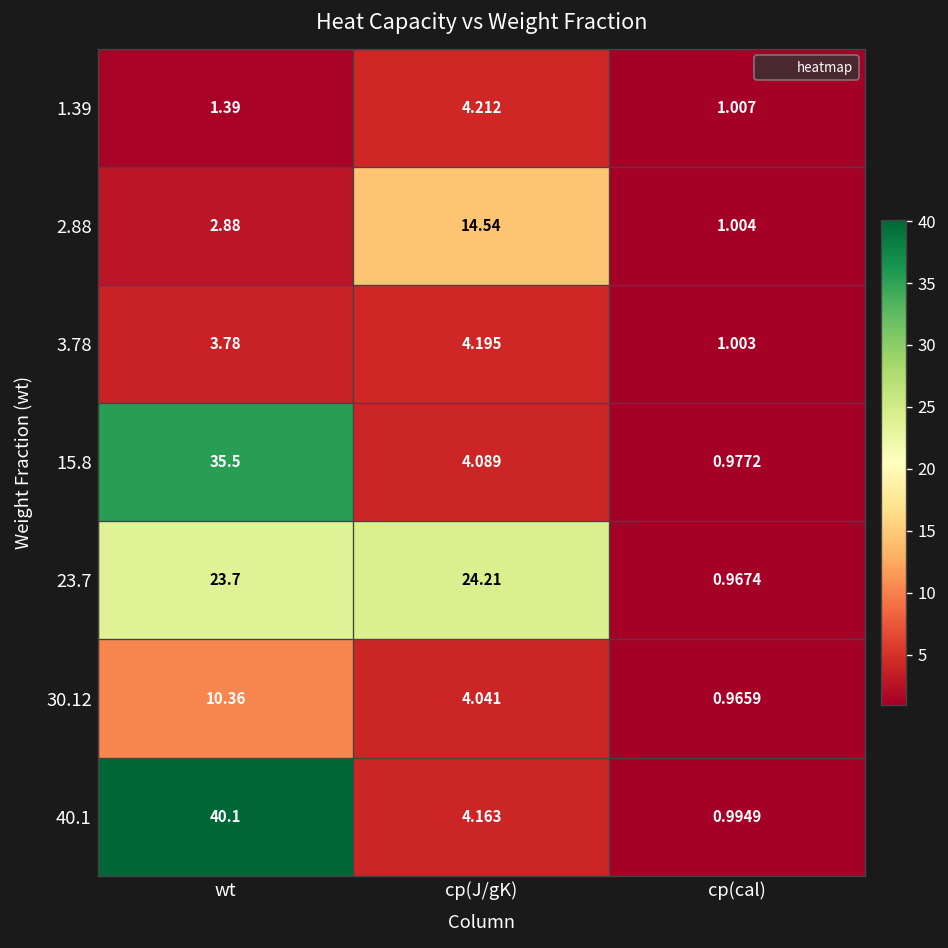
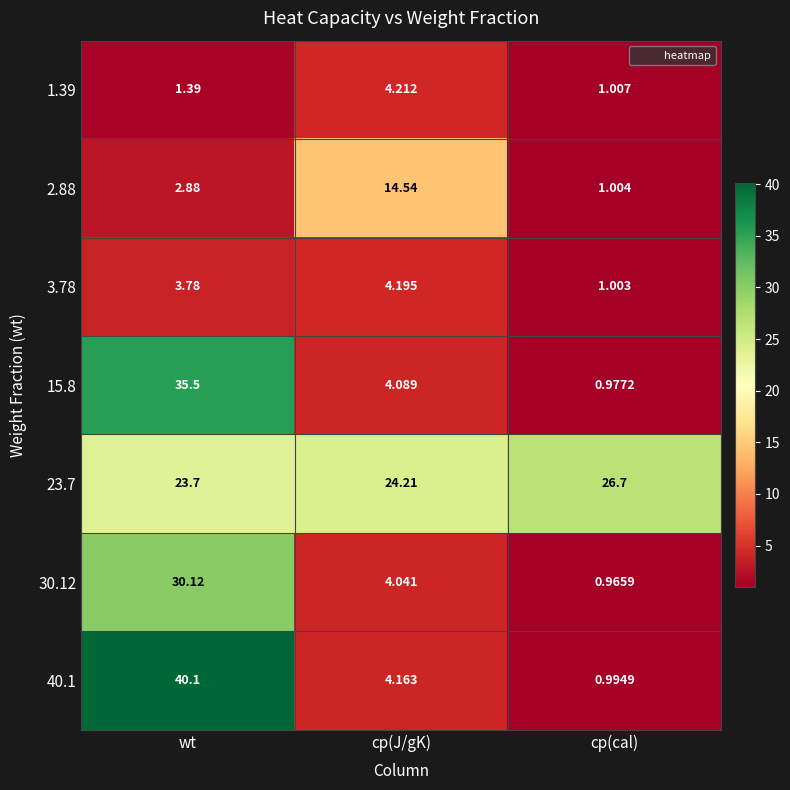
  {
    "1.39": {
      "wt": 1.39,
      "cp(J/gK)": 4.212,
      "cp(cal)": 1.007
    },
    "2.88": {
      "wt": 2.88,
      "cp(J/gK)": 14.54,
      "cp(cal)": 1.004
    },
    "3.78": {
      "wt": 3.78,
      "cp(J/gK)": 4.195,
      "cp(cal)": 1.003
    },
    "15.8": {
      "wt": 35.5,
      "cp(J/gK)": 4.089,
      "cp(cal)": 0.9772
    },
    "23.7": {
      "wt": 23.7,
      "cp(J/gK)": 24.21,
-     "cp(cal)": 0.9674
+     "cp(cal)": 26.7
    },
    "30.12": {
-     "wt": 10.36,
+     "wt": 30.12,
      "cp(J/gK)": 4.041,
      "cp(cal)": 0.9659
    },
    "40.1": {
      "wt": 40.1,
      "cp(J/gK)": 4.163,
      "cp(cal)": 0.9949
    }
  }
